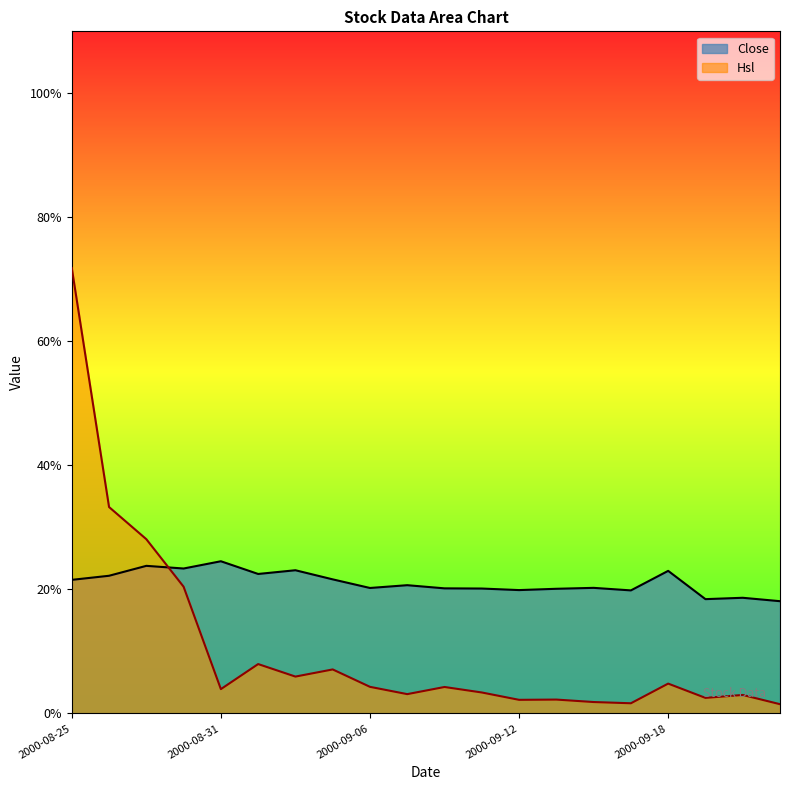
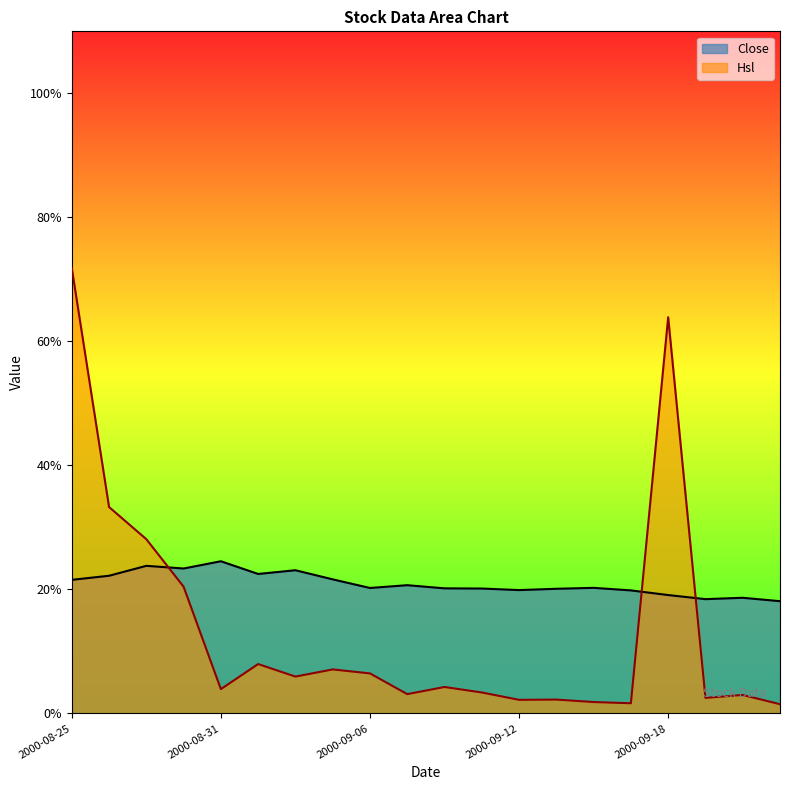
  {
    "Close": {
      "2000-08-25": "22%",
      "2000-08-31": "25%",
      "2000-09-06": "20%",
      "2000-09-12": "20%",
-     "2000-09-18": "23%"
+     "2000-09-18": "19%"
    },
    "Hsl": {
      "2000-08-25": "72%",
      "2000-08-31": "4%",
-     "2000-09-06": "4%",
+     "2000-09-06": "6%",
      "2000-09-12": "2%",
-     "2000-09-18": "5%"
+     "2000-09-18": "64%"
    }
  }
